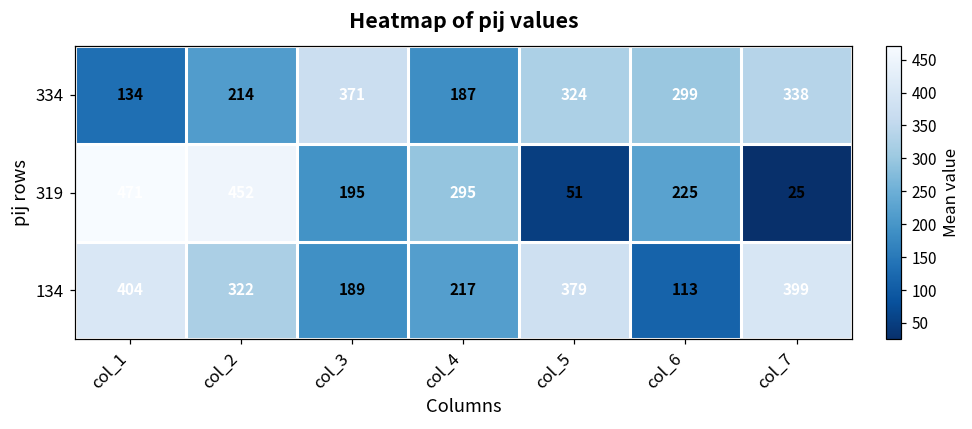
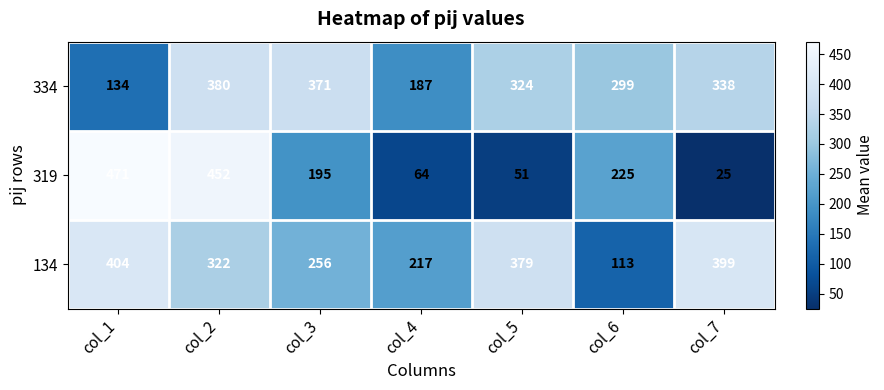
  {
    "334": {
      "col_1": 134,
-     "col_2": 214,
+     "col_2": 380,
      "col_3": 371,
      "col_4": 187,
      "col_5": 324,
      "col_6": 299,
      "col_7": 338
    },
    "319": {
      "col_3": 195,
-     "col_4": 295,
+     "col_4": 64,
      "col_5": 51,
      "col_6": 225,
      "col_7": 25
    },
    "134": {
      "col_2": 322,
-     "col_3": 189,
+     "col_3": 256,
      "col_4": 217,
      "col_5": 379,
      "col_6": 113
    }
  }
